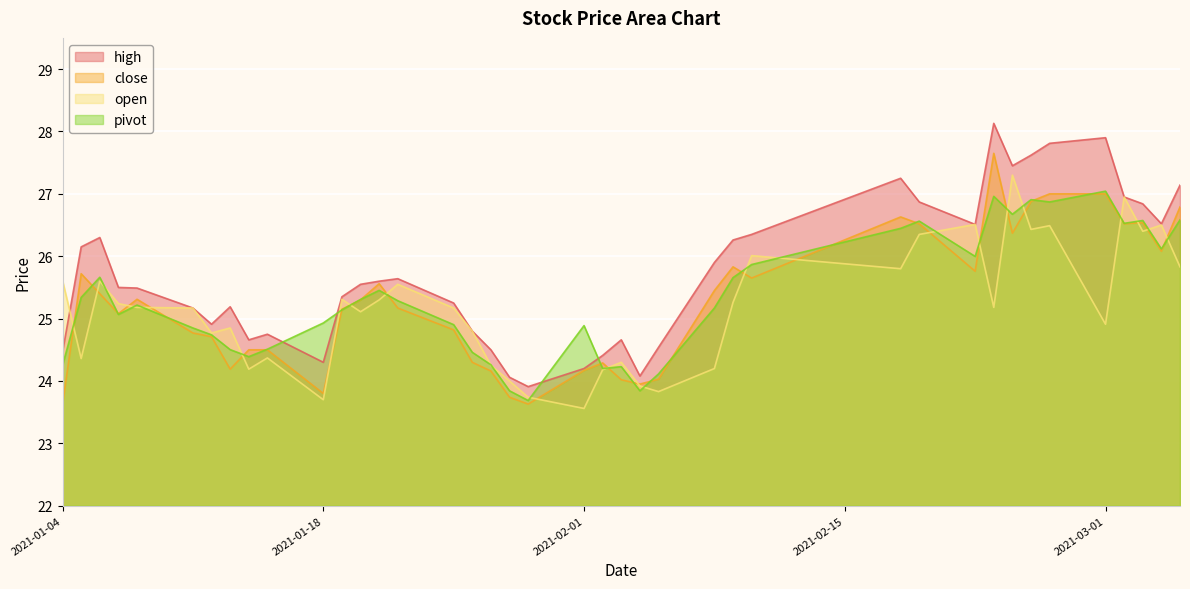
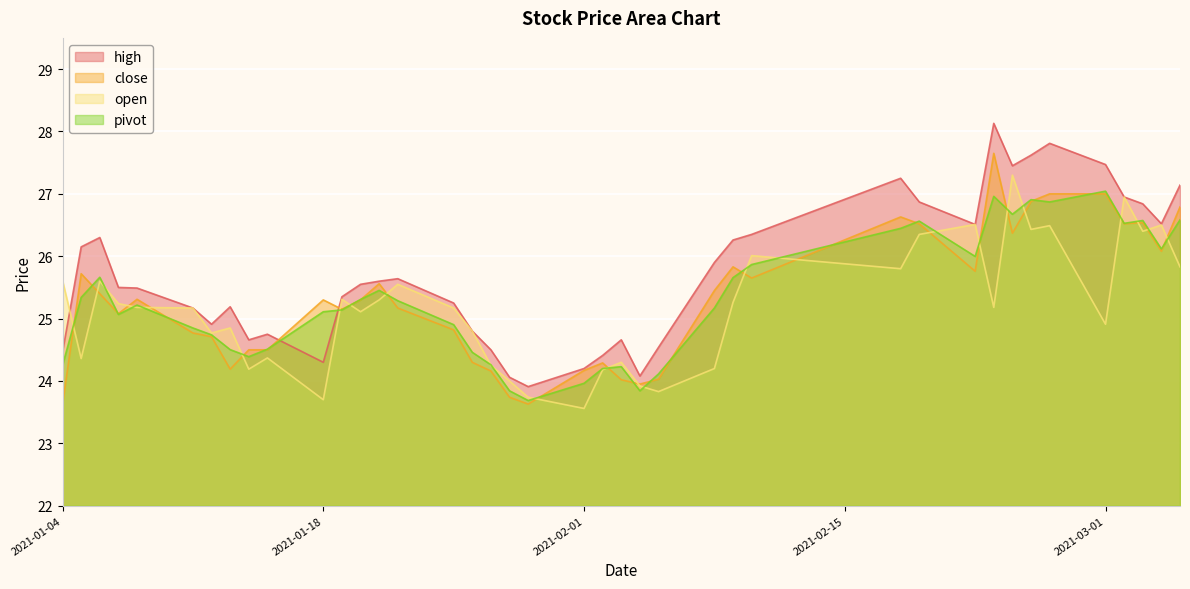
  {
    "high": {
      "2021-01-04": 24.5,
      "2021-01-18": 24.3,
-     "2021-03-01": 27.9
+     "2021-03-01": 27.5
    },
    "close": {
      "2021-01-04": 23.6,
-     "2021-01-18": 23.8,
+     "2021-01-18": 25.3,
      "2021-03-01": 27.0
    },
    "open": {
      "2021-01-04": 25.6,
      "2021-01-18": 23.7,
      "2021-02-01": 23.6,
      "2021-03-01": 24.9
    },
    "pivot": {
      "2021-01-04": 24.3,
-     "2021-01-18": 24.9,
-     "2021-02-01": 24.9,
+     "2021-01-18": 25.1,
+     "2021-02-01": 24.0,
      "2021-03-01": 27.0
    }
  }
